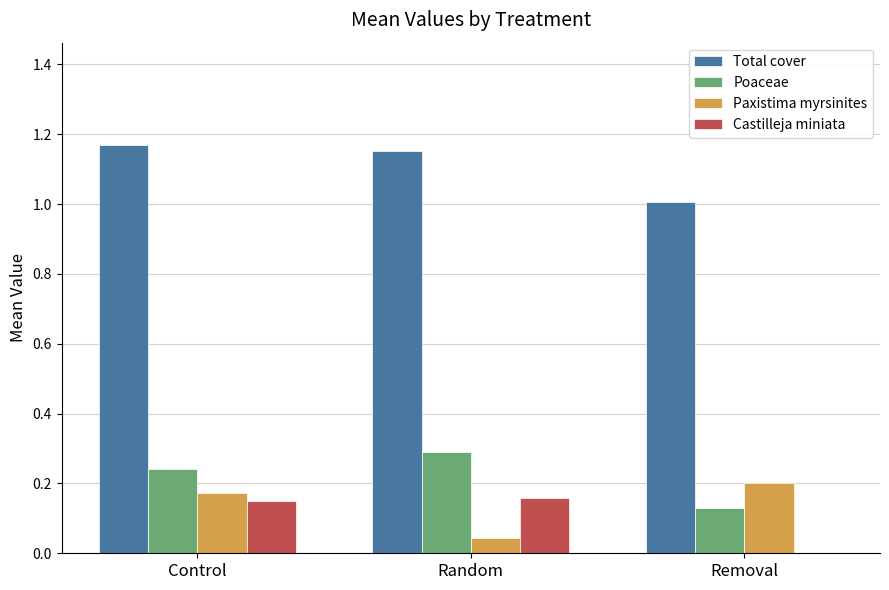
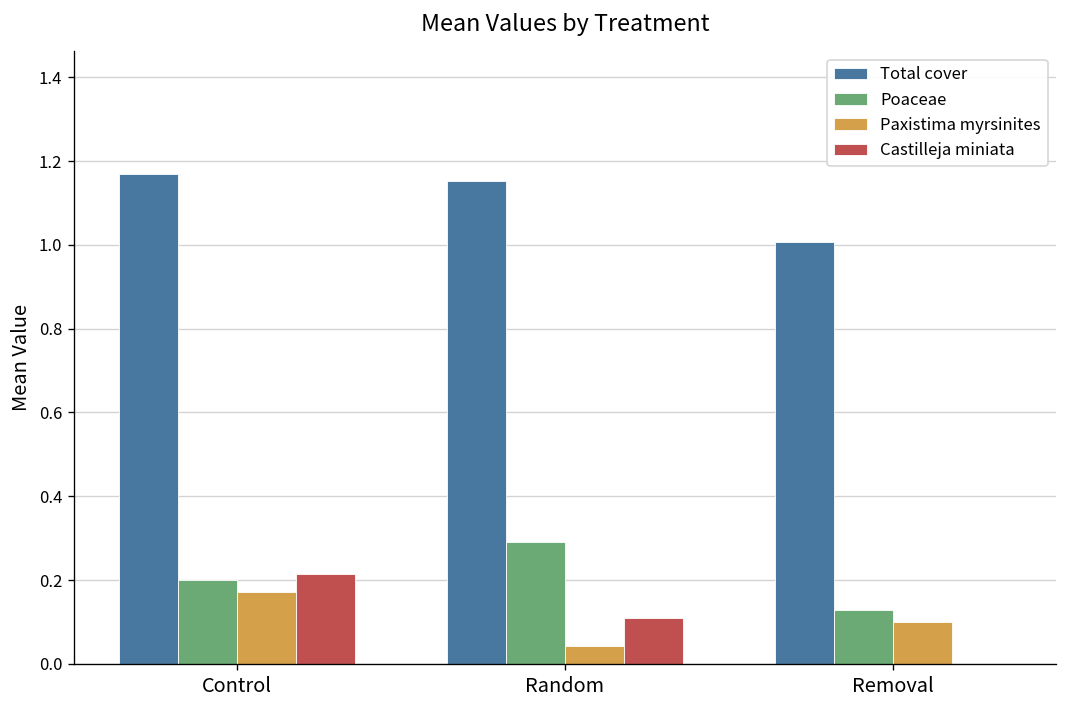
  {
    "Total cover": {
      "Control": 1.17,
      "Random": 1.15,
      "Removal": 1.01
    },
    "Poaceae": {
-     "Control": 0.24,
+     "Control": 0.20,
      "Random": 0.29,
      "Removal": 0.13
    },
    "Paxistima myrsinites": {
      "Control": 0.17,
      "Random": 0.04,
-     "Removal": 0.2
+     "Removal": 0.1
    },
    "Castilleja miniata": {
-     "Control": 0.15,
-     "Random": 0.16,
+     "Control": 0.21,
+     "Random": 0.11,
      "Removal": 0.00
    }
  }
